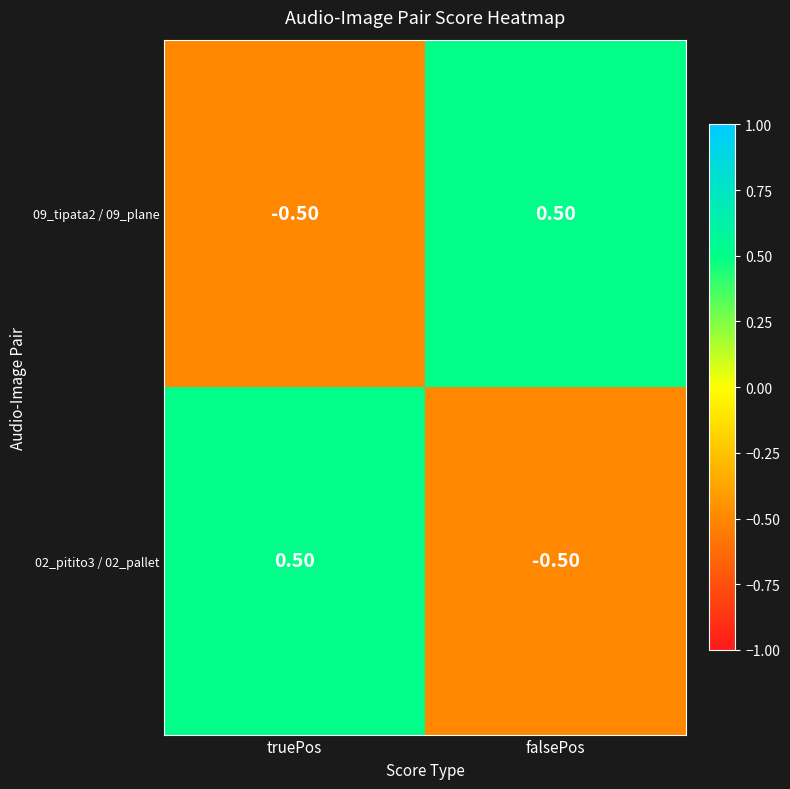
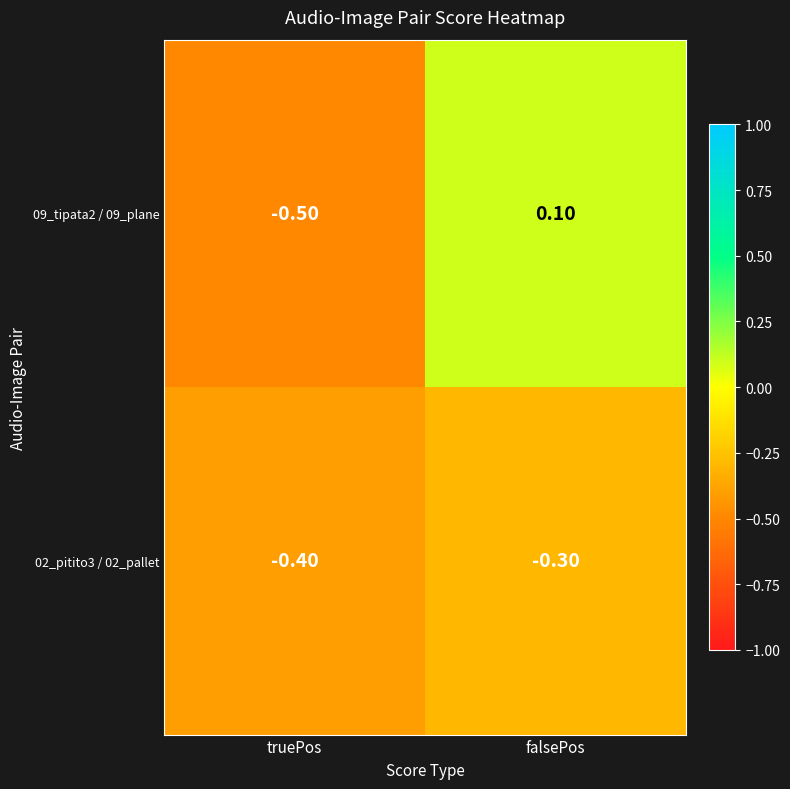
  {
    "09_tipata2 / 09_plane": {
      "truePos": -0.50,
-     "falsePos": 0.50
+     "falsePos": 0.10
    },
    "02_pitito3 / 02_pallet": {
-     "truePos": 0.50,
-     "falsePos": -0.50
+     "truePos": -0.40,
+     "falsePos": -0.30
    }
  }
